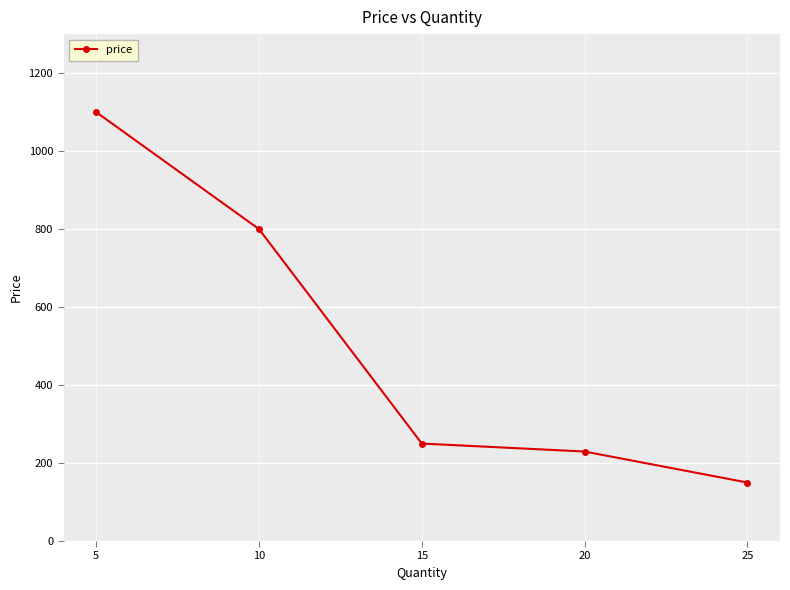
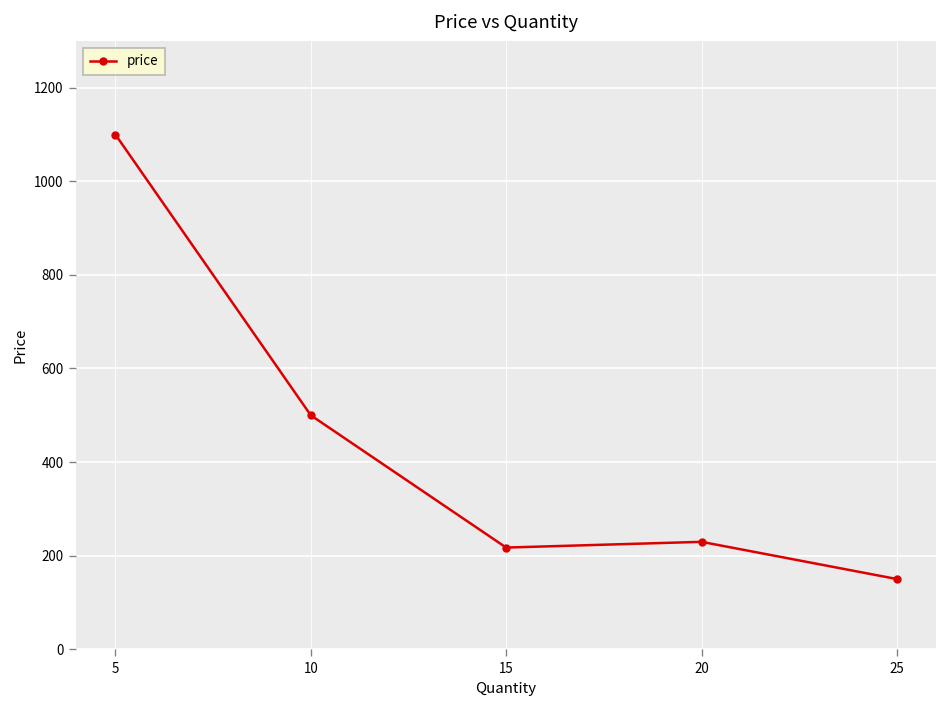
  {
    "5": 1100,
-   "10": 800,
-   "15": 250,
+   "10": 500,
+   "15": 220,
    "20": 230,
    "25": 150
  }
